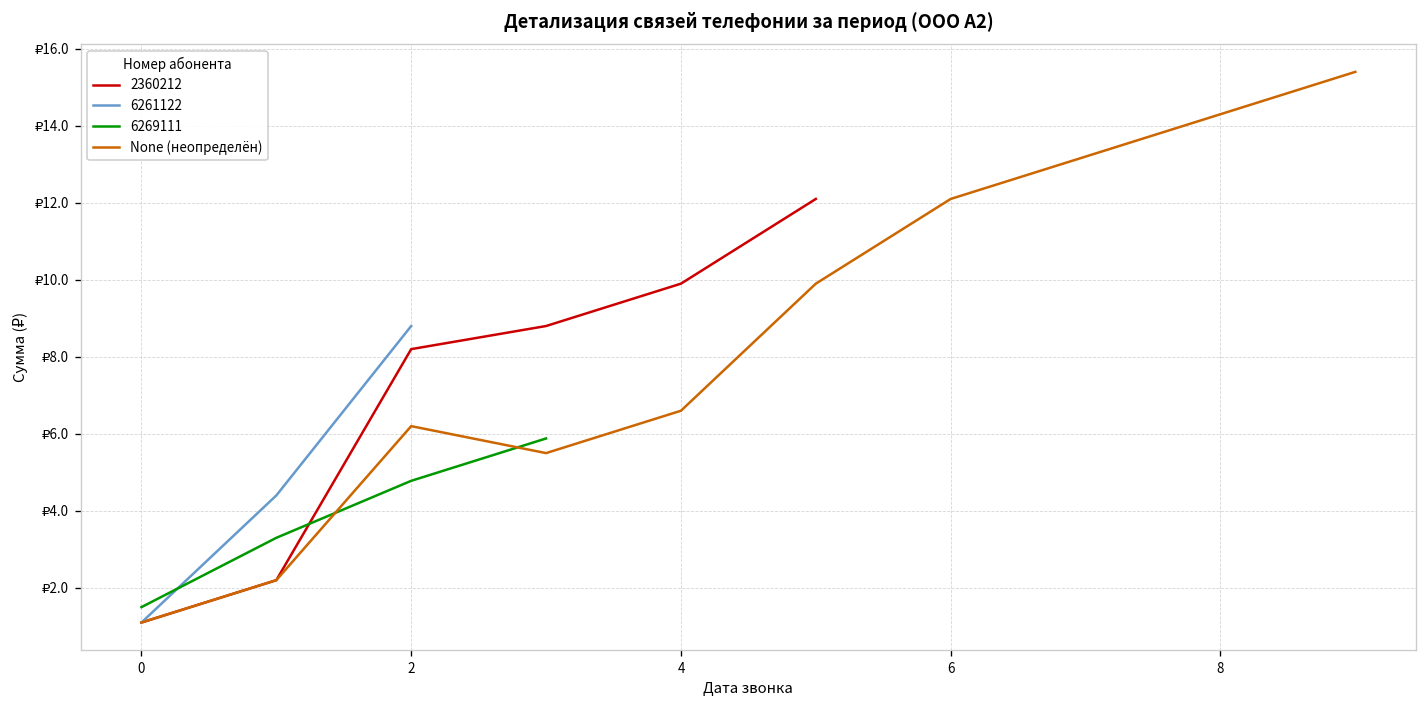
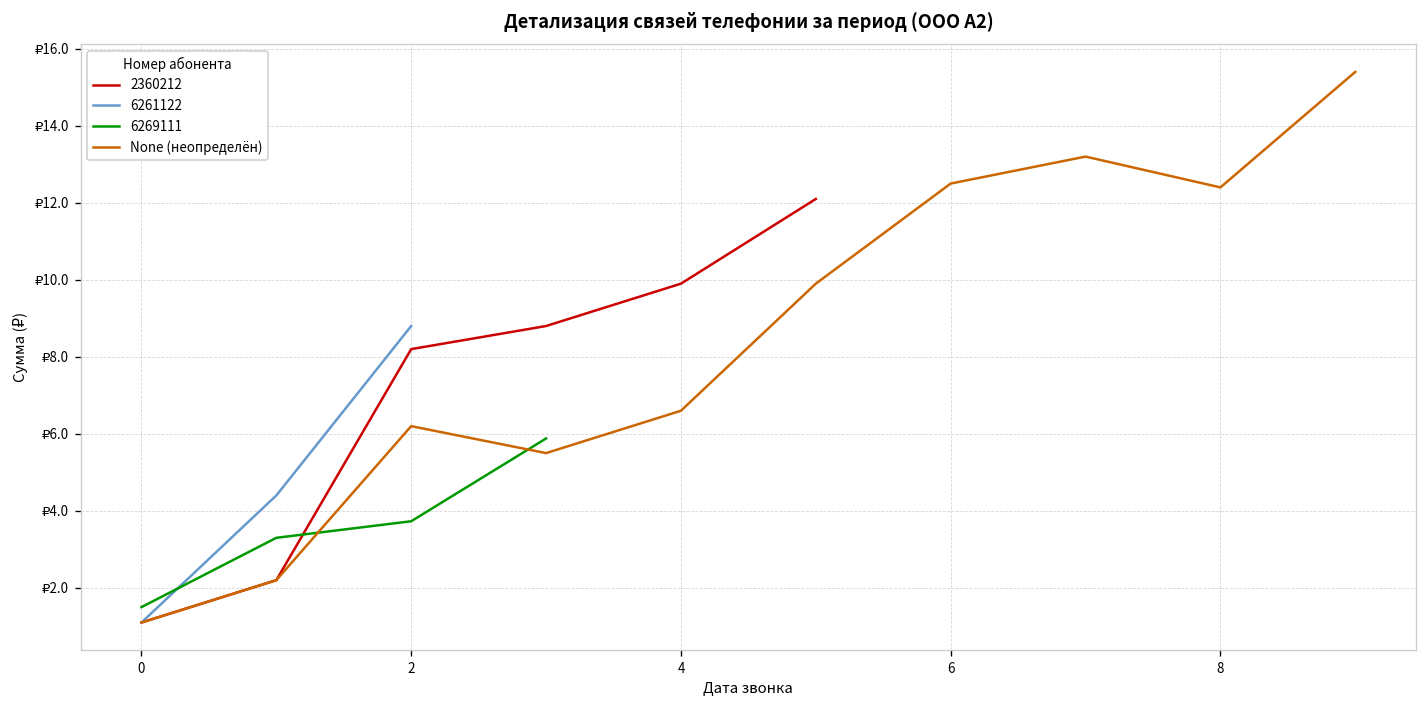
  {
    "2360212": {
      "2": "₽8.2",
      "4": "₽9.9"
    },
    "6261122": {
      "2": "₽8.8"
    },
    "6269111": {
      "0": "₽1.5",
-     "2": "₽4.8"
+     "2": "₽3.7"
    },
    "None (неопределён)": {
      "2": "₽6.2",
      "4": "₽6.6",
-     "6": "₽12.1",
-     "8": "₽14.3"
+     "6": "₽12.5",
+     "8": "₽12.4"
    }
  }
